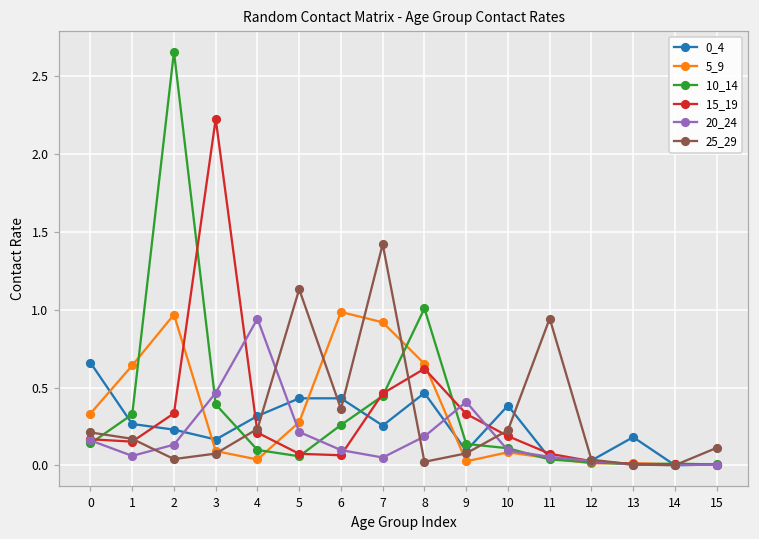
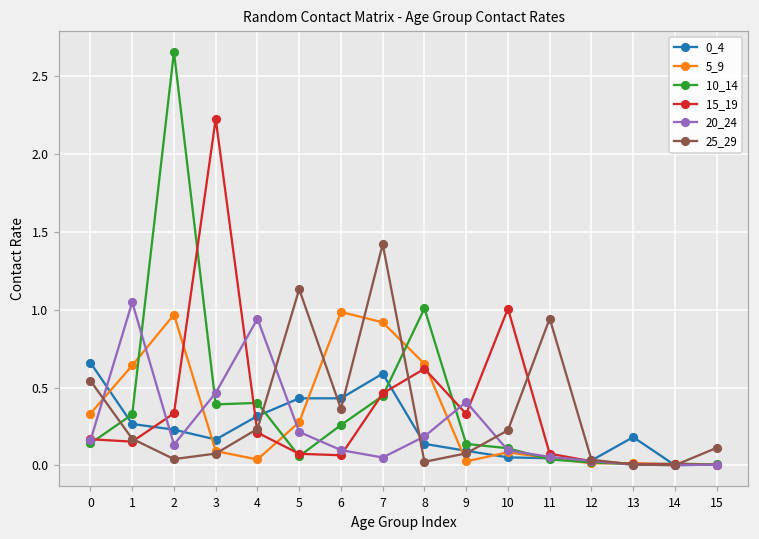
  {
    "0_4": {
      "0": 0.66,
      "1": 0.27,
      "2": 0.23,
      "3": 0.17,
      "4": 0.32,
      "5": 0.43,
      "6": 0.43,
-     "7": 0.26,
-     "8": 0.47,
-     "10": 0.39,
+     "7": 0.59,
+     "8": 0.14,
+     "10": 0.05,
      "13": 0.18
    },
    "5_9": {
      "0": 0.33,
      "1": 0.64,
      "2": 0.97,
      "4": 0.04,
      "5": 0.28,
      "6": 0.99,
      "7": 0.92,
      "8": 0.65,
      "9": 0.03
    },
    "10_14": {
      "0": 0.14,
      "1": 0.33,
      "2": 2.66,
      "3": 0.39,
-     "4": 0.10,
+     "4": 0.40,
      "6": 0.26,
      "8": 1.01,
      "9": 0.14
    },
    "15_19": {
      "1": 0.15,
      "2": 0.34,
      "3": 2.23,
      "4": 0.21,
      "6": 0.07,
      "8": 0.62,
      "9": 0.33,
-     "10": 0.19,
+     "10": 1.01,
      "11": 0.08
    },
    "20_24": {
-     "1": 0.06,
+     "1": 1.05,
      "2": 0.13,
      "3": 0.47,
      "4": 0.94,
      "5": 0.22,
      "6": 0.10,
      "7": 0.05,
      "8": 0.19,
      "9": 0.41
    },
    "25_29": {
-     "0": 0.21,
+     "0": 0.54,
      "1": 0.17,
      "2": 0.04,
      "4": 0.24,
      "5": 1.13,
      "6": 0.36,
      "7": 1.42,
      "8": 0.02,
      "10": 0.23,
      "11": 0.94,
      "15": 0.11
    }
  }
